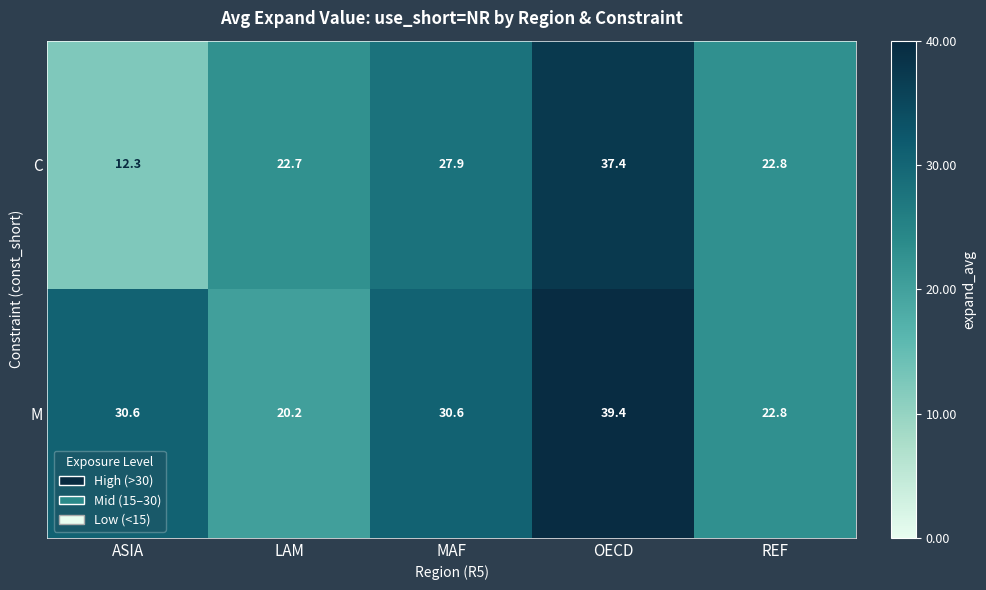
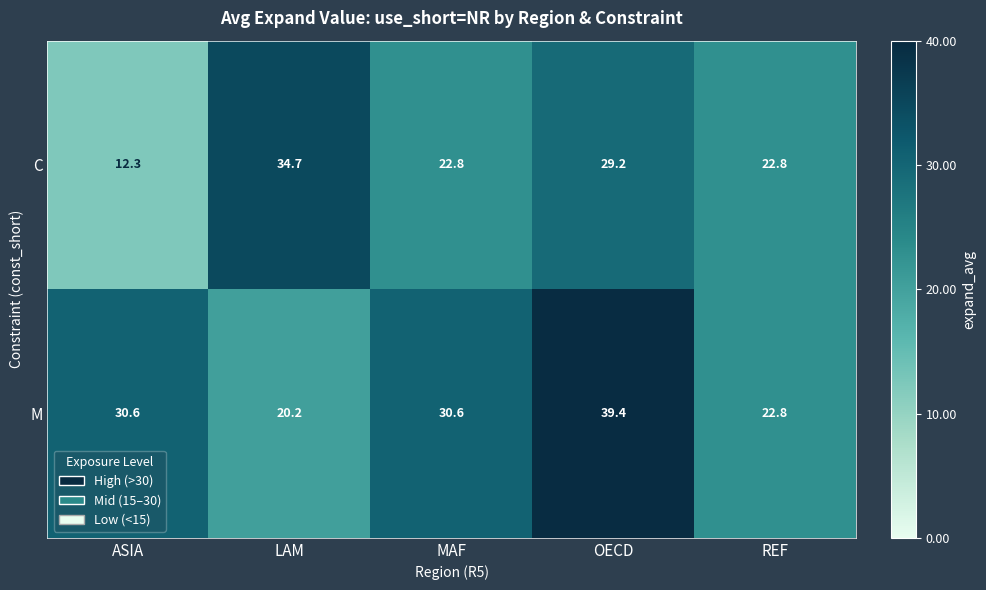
  {
    "C": {
      "ASIA": 12.3,
-     "LAM": 22.7,
-     "MAF": 27.9,
-     "OECD": 37.4,
+     "LAM": 34.7,
+     "MAF": 22.8,
+     "OECD": 29.2,
      "REF": 22.8
    },
    "M": {
      "ASIA": 30.6,
      "LAM": 20.2,
      "MAF": 30.6,
      "OECD": 39.4,
      "REF": 22.8
    }
  }
